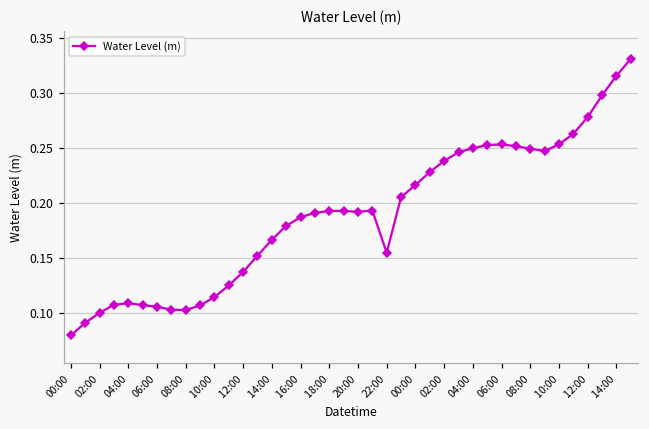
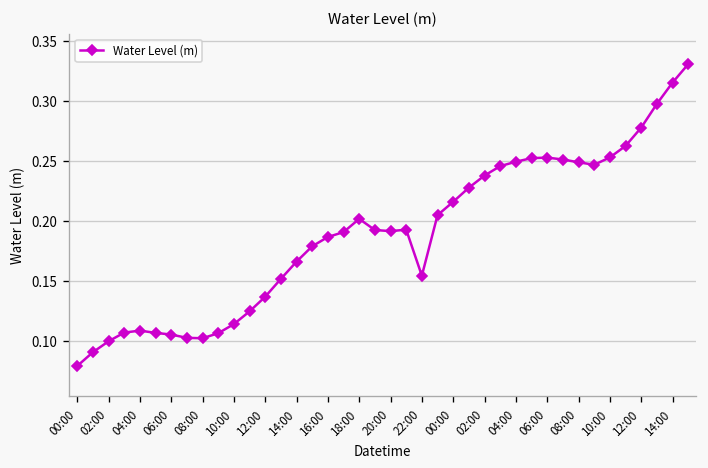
  {
    "16:00": 0.187,
-   "18:00": 0.192,
+   "18:00": 0.202,
    "20:00": 0.192,
    "22:00": 0.155
  }
